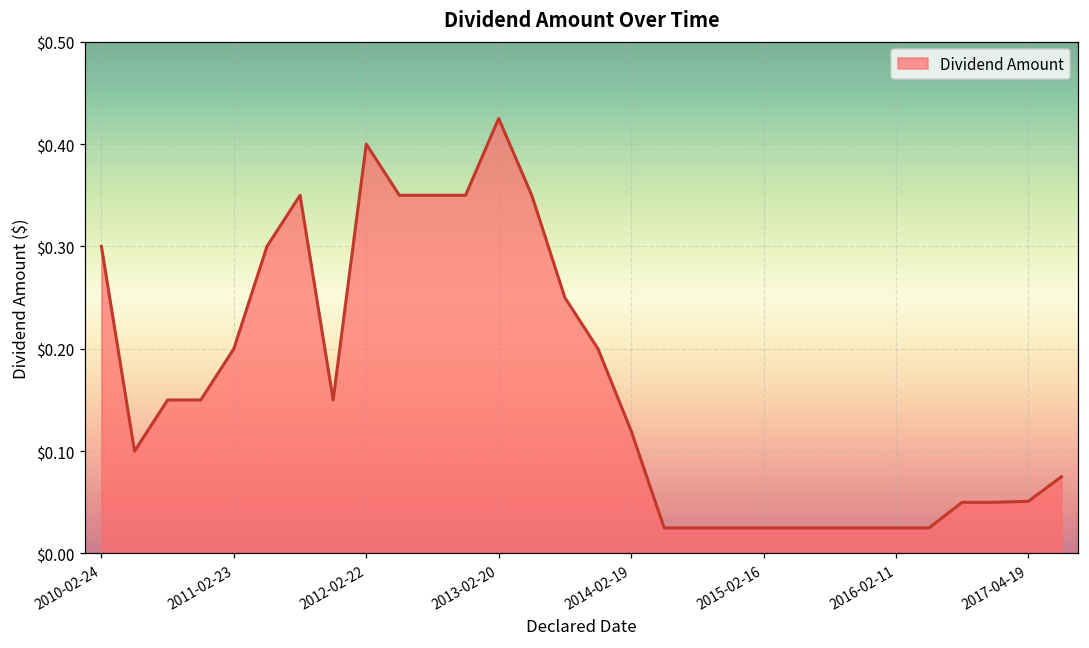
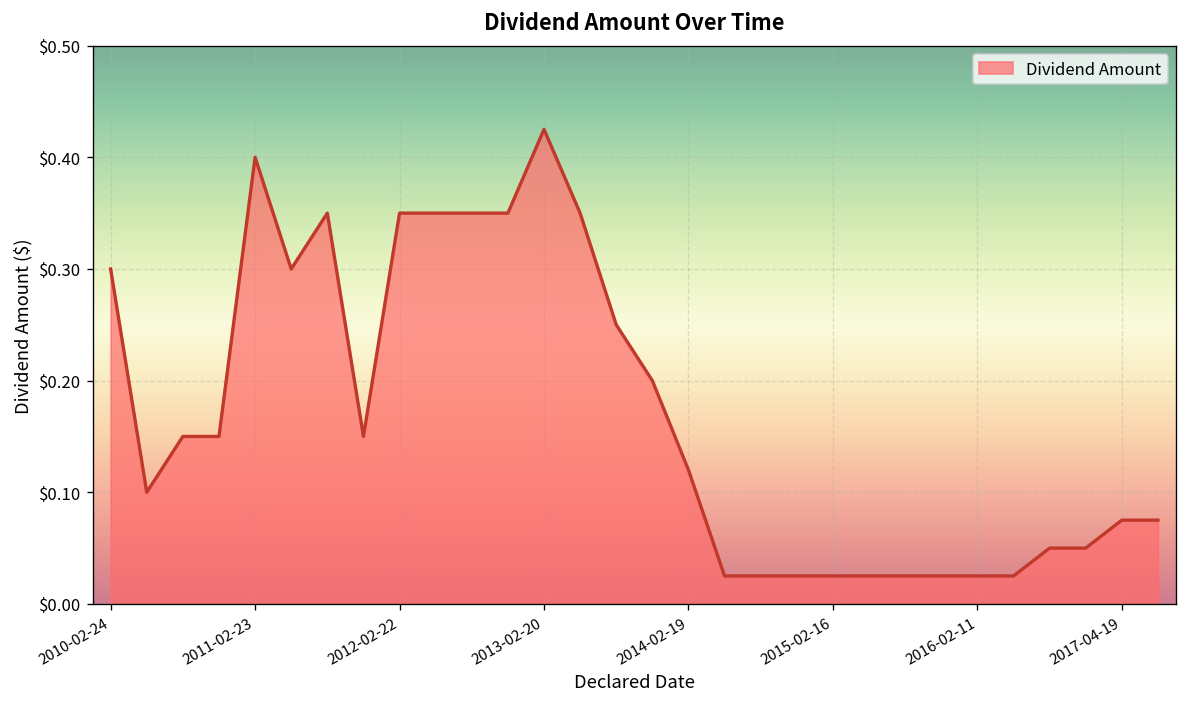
  {
    "2010-02-24": "$0.30",
-   "2011-02-23": "$0.2",
-   "2012-02-22": "$0.40",
+   "2011-02-23": "$0.4",
+   "2012-02-22": "$0.35",
    "2013-02-20": "$0.43",
    "2014-02-19": "$0.12",
    "2015-02-16": "$0.03",
    "2016-02-11": "$0.03",
-   "2017-04-19": "$0.05"
+   "2017-04-19": "$0.08"
  }
